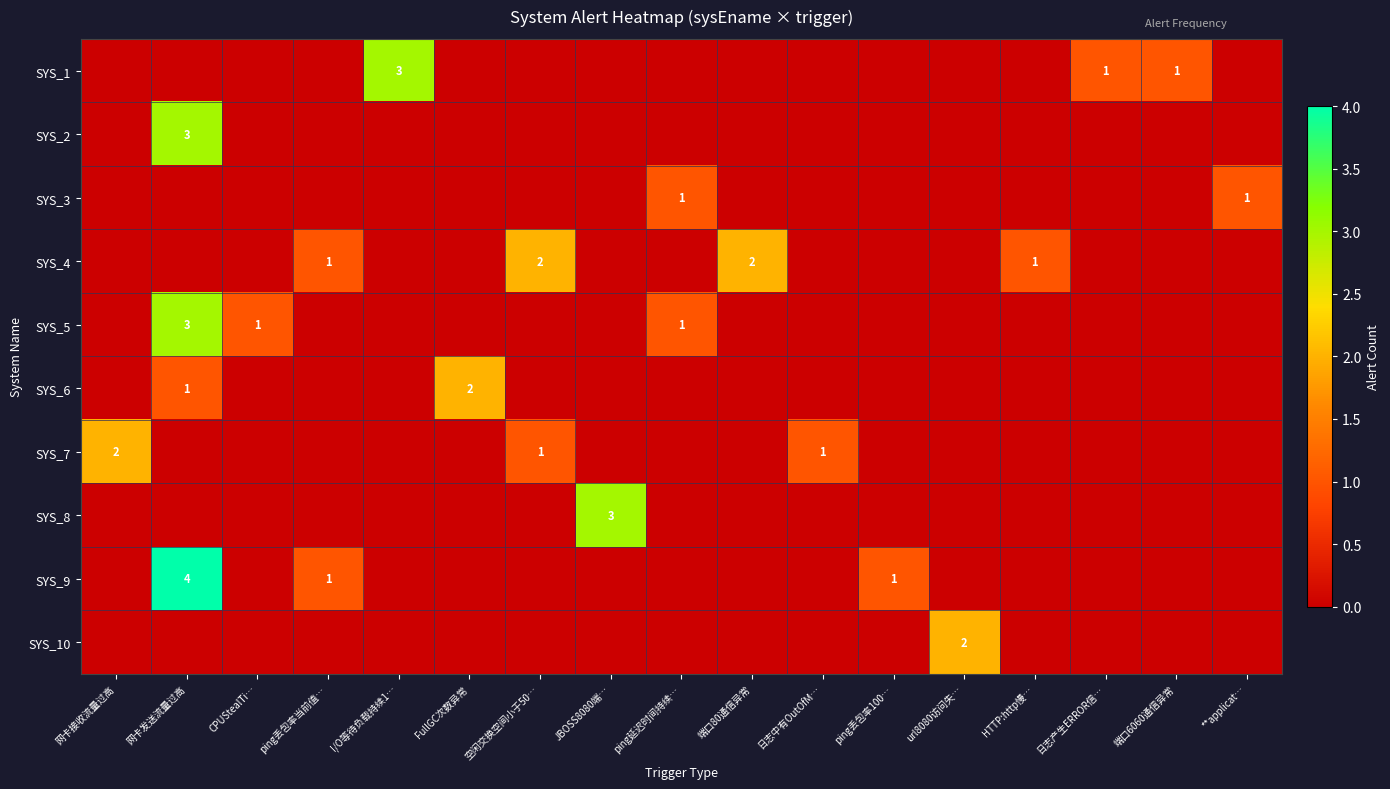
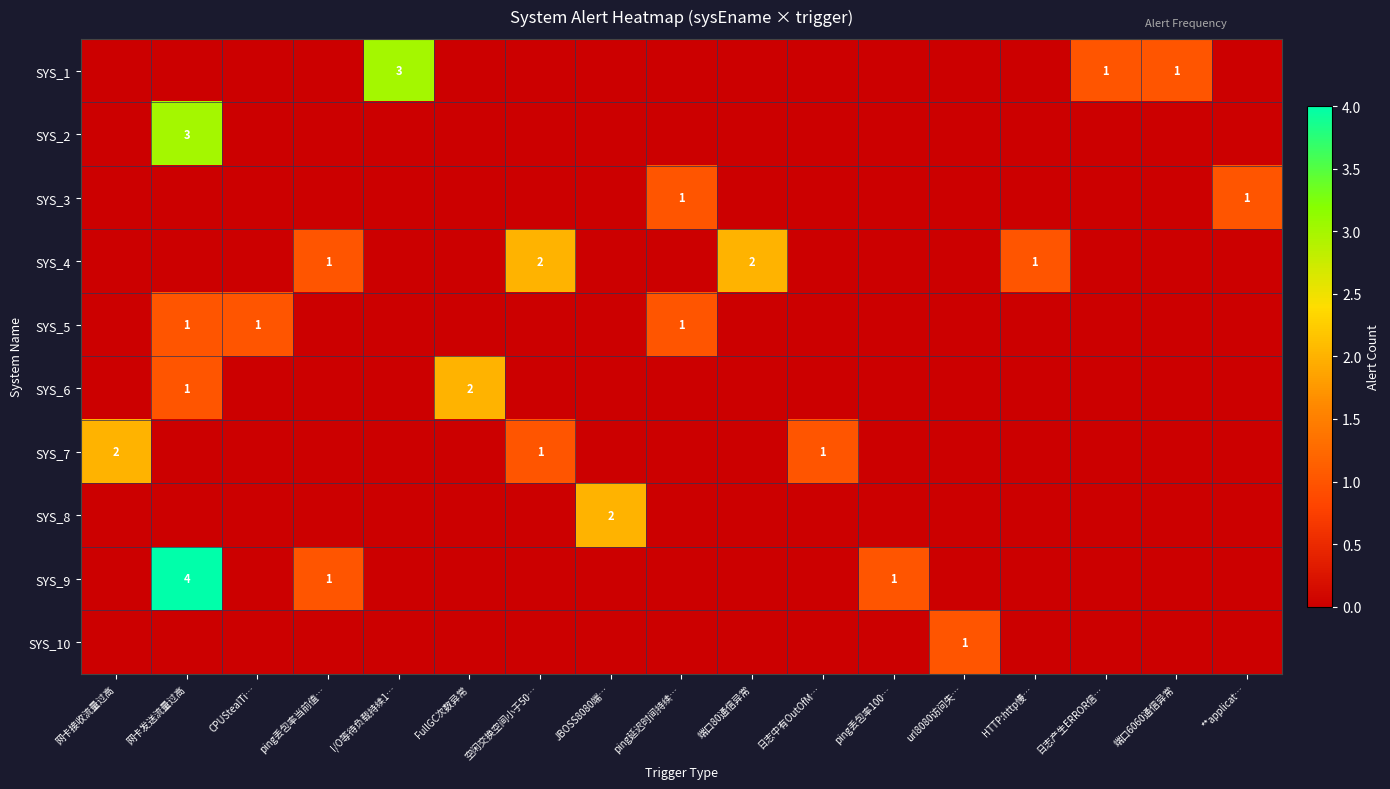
  {
    "SYS_1": {
      "I/O等待负载持续1…": 3,
      "日志产生ERROR信…": 1,
      "端口6060通信异常": 1
    },
    "SYS_2": {
      "网卡发送流量过高": 3
    },
    "SYS_3": {
      "ping延迟时间持续…": 1,
      "**applicat…": 1
    },
    "SYS_4": {
      "ping丢包率当前值…": 1,
      "空闲交换空间小于50…": 2,
      "端口80通信异常": 2,
      "HTTP:http慢…": 1
    },
    "SYS_5": {
-     "网卡发送流量过高": 3,
+     "网卡发送流量过高": 1,
      "CPUStealTi…": 1,
      "ping延迟时间持续…": 1
    },
    "SYS_6": {
      "网卡发送流量过高": 1,
      "FullGC次数异常": 2
    },
    "SYS_7": {
      "网卡接收流量过高": 2,
      "空闲交换空间小于50…": 1,
      "日志中有OutOfM…": 1
    },
    "SYS_8": {
-     "JBOSS8080端…": 3
+     "JBOSS8080端…": 2
    },
    "SYS_9": {
      "网卡发送流量过高": 4,
      "ping丢包率当前值…": 1,
      "ping丢包率100…": 1
    },
    "SYS_10": {
-     "url8080访问失…": 2
+     "url8080访问失…": 1
    }
  }
